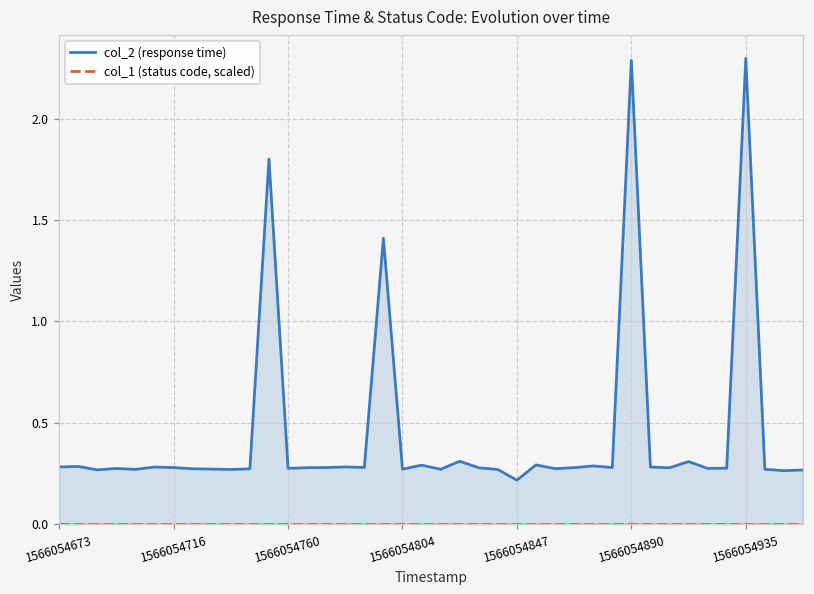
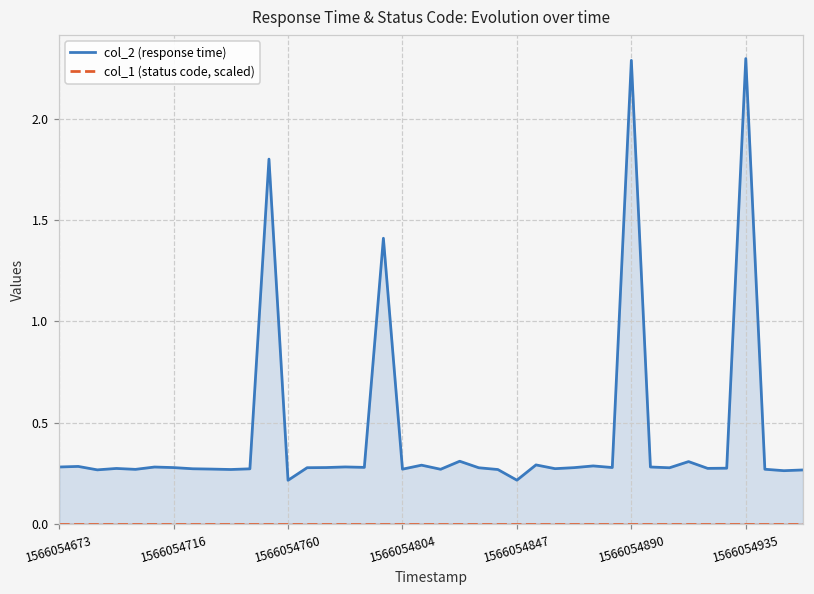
  {
    "col_2 (response time)": {
      "1566054673": 0.28,
      "1566054716": 0.28,
-     "1566054760": 0.27,
+     "1566054760": 0.21,
      "1566054804": 0.27,
      "1566054847": 0.22,
      "1566054890": 2.29,
      "1566054935": 2.30
    },
    "col_1 (status code, scaled)": {
      "1566054673": 0.00,
      "1566054716": 0.00,
      "1566054760": 0.00,
      "1566054804": 0.00,
      "1566054847": 0.00,
      "1566054890": 0.00,
      "1566054935": 0.00
    }
  }
